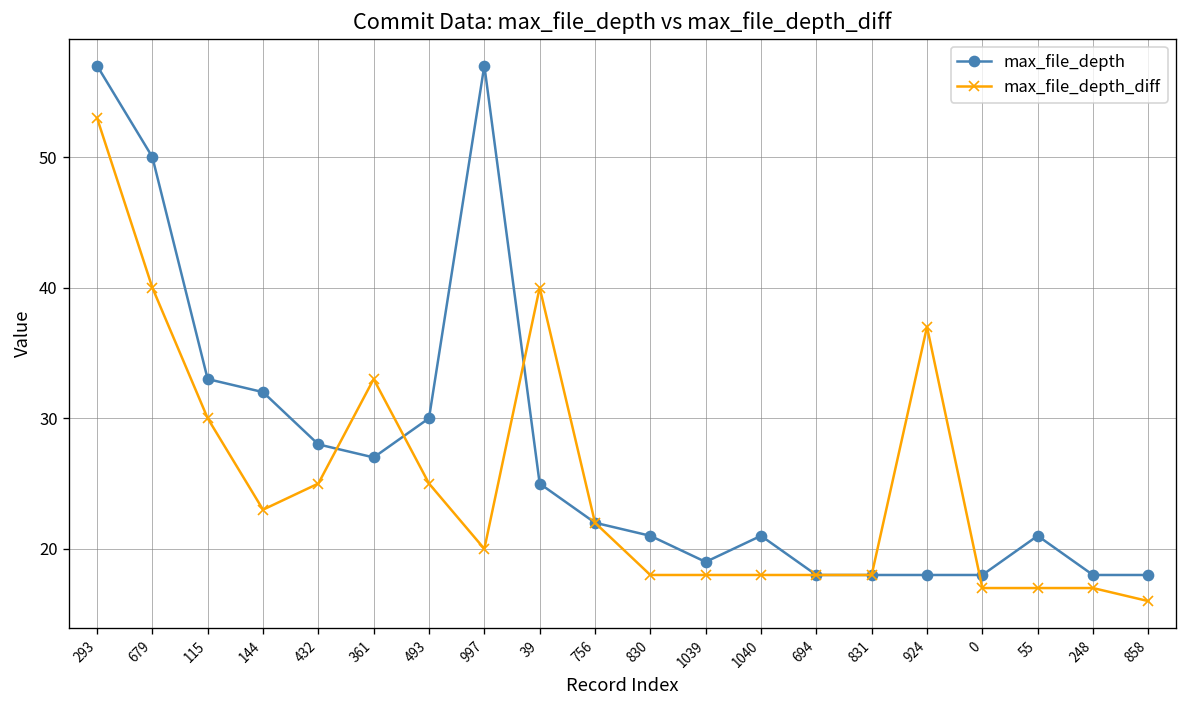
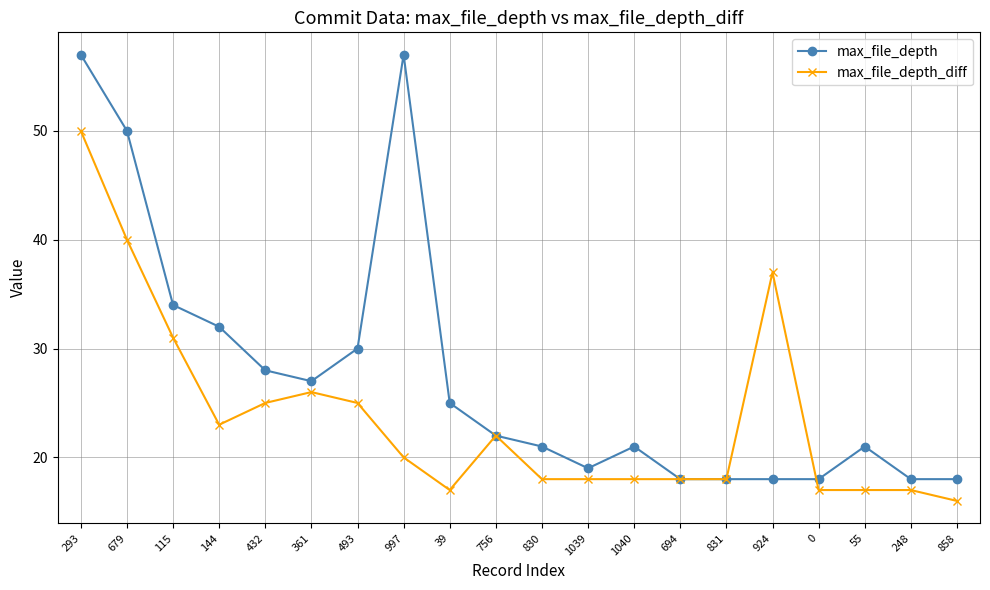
  {
    "max_file_depth": {
      "293": 57,
      "679": 50,
-     "115": 33,
+     "115": 34,
      "144": 32,
      "432": 28,
      "361": 27,
      "493": 30,
      "997": 57,
      "39": 25,
      "830": 21,
      "1039": 19,
      "1040": 21,
      "924": 18,
      "0": 18,
      "55": 21,
      "248": 18,
      "858": 18
    },
    "max_file_depth_diff": {
-     "293": 53,
+     "293": 50,
      "679": 40,
-     "115": 30,
+     "115": 31,
      "144": 23,
      "432": 25,
-     "361": 33,
+     "361": 26,
      "493": 25,
      "997": 20,
-     "39": 40,
+     "39": 17,
      "830": 18,
      "1039": 18,
      "1040": 18,
      "924": 37,
      "0": 17,
      "55": 17,
      "248": 17,
      "858": 16
    }
  }
